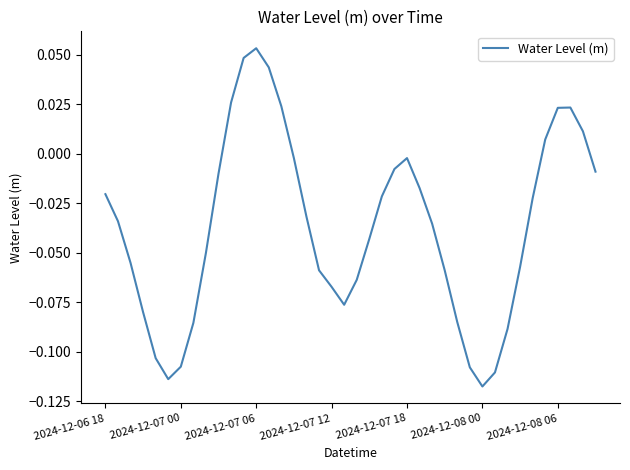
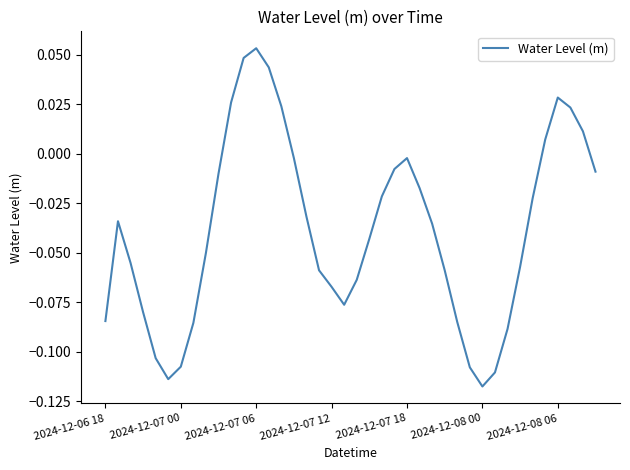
  {
-   "2024-12-06 18": -0.020,
+   "2024-12-06 18": -0.084,
    "2024-12-07 00": -0.108,
    "2024-12-07 06": 0.053,
    "2024-12-07 12": -0.067,
    "2024-12-07 18": -0.002,
    "2024-12-08 00": -0.118,
-   "2024-12-08 06": 0.023
+   "2024-12-08 06": 0.028
  }
